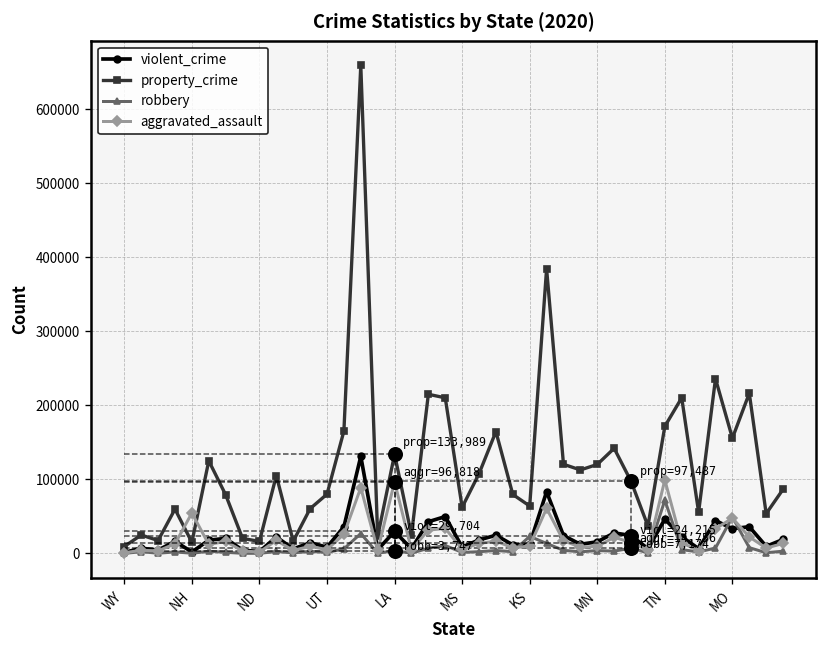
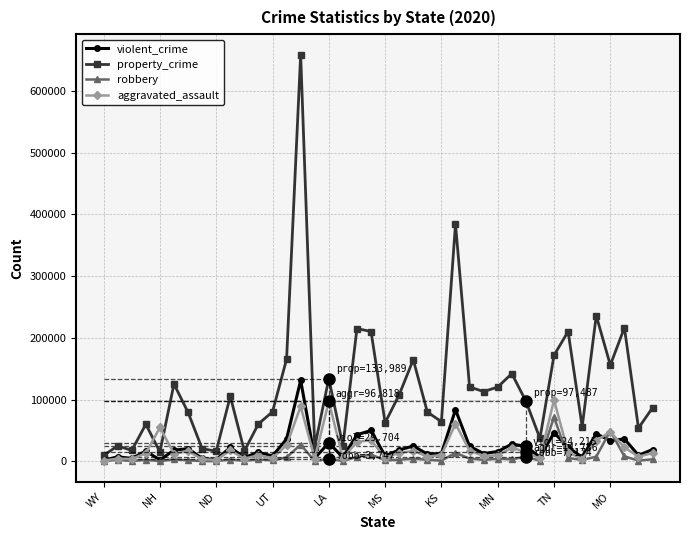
  {
    "robbery": {
-     "KS": 20000,
+     "KS": 0,
      "MN": 0,
      "TN": 70000
    },
    "aggravated_assault": {
      "NH": 50000,
      "MN": 10000
    }
  }
